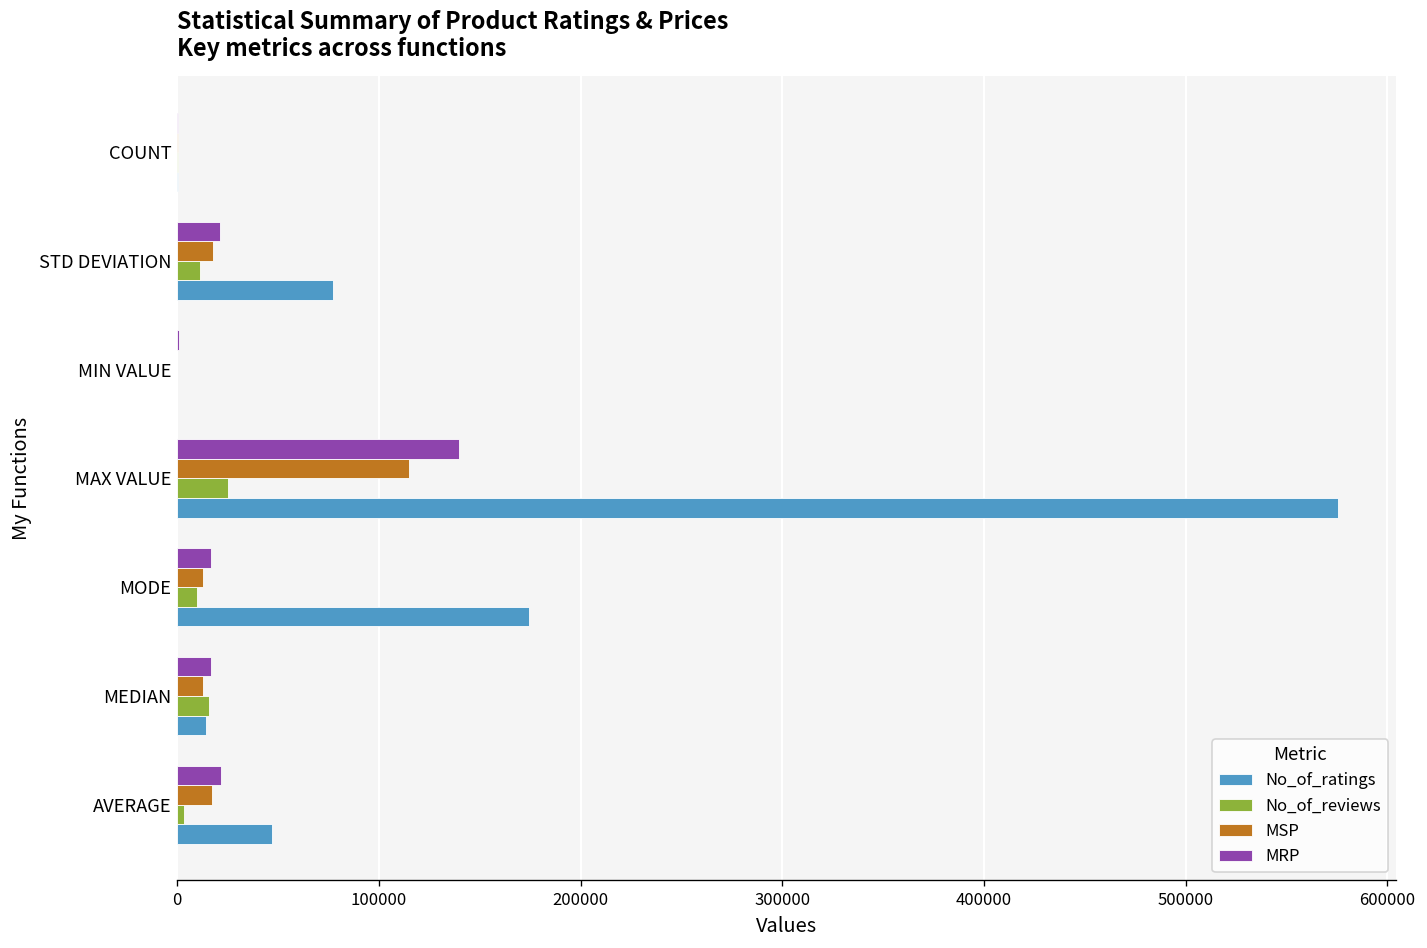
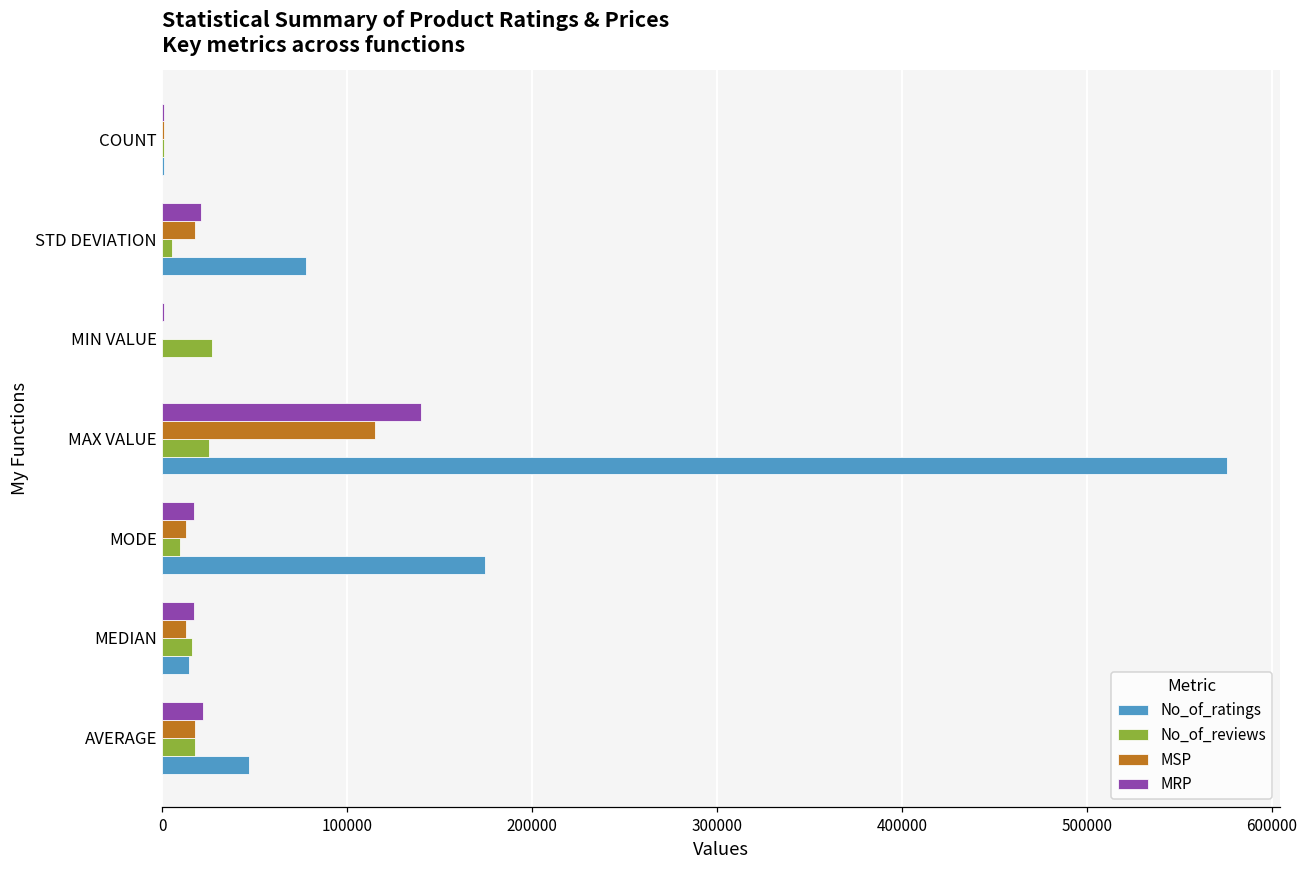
  {
    "No_of_ratings": {
      "STD DEVIATION": 77000,
      "MAX VALUE": 576000,
      "MODE": 174000,
      "MEDIAN": 14000,
      "AVERAGE": 47000
    },
    "No_of_reviews": {
-     "STD DEVIATION": 11000,
-     "MIN VALUE": 0,
+     "STD DEVIATION": 5000,
+     "MIN VALUE": 27000,
      "MAX VALUE": 25000,
      "MODE": 10000,
      "MEDIAN": 16000,
-     "AVERAGE": 3000
+     "AVERAGE": 18000
    },
    "MSP": {
      "STD DEVIATION": 18000,
      "MAX VALUE": 115000,
      "MODE": 13000,
      "MEDIAN": 13000,
      "AVERAGE": 17000
    },
    "MRP": {
      "STD DEVIATION": 21000,
      "MAX VALUE": 140000,
      "MODE": 17000,
      "MEDIAN": 17000,
      "AVERAGE": 22000
    }
  }
